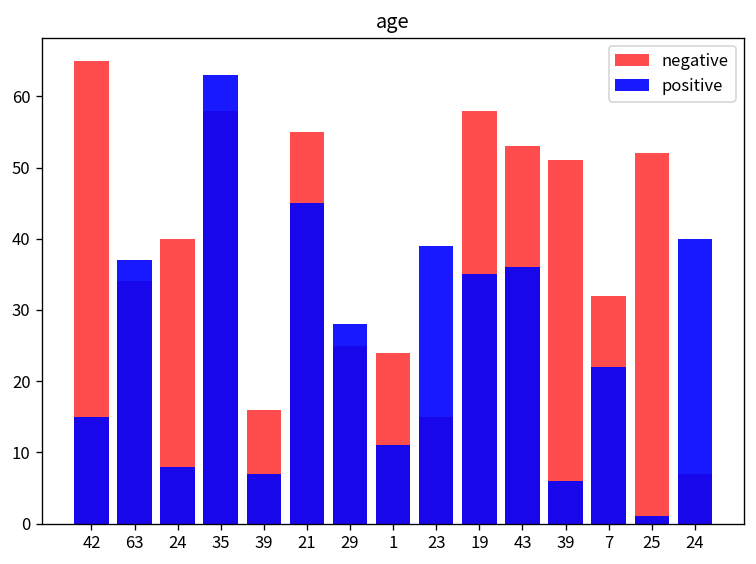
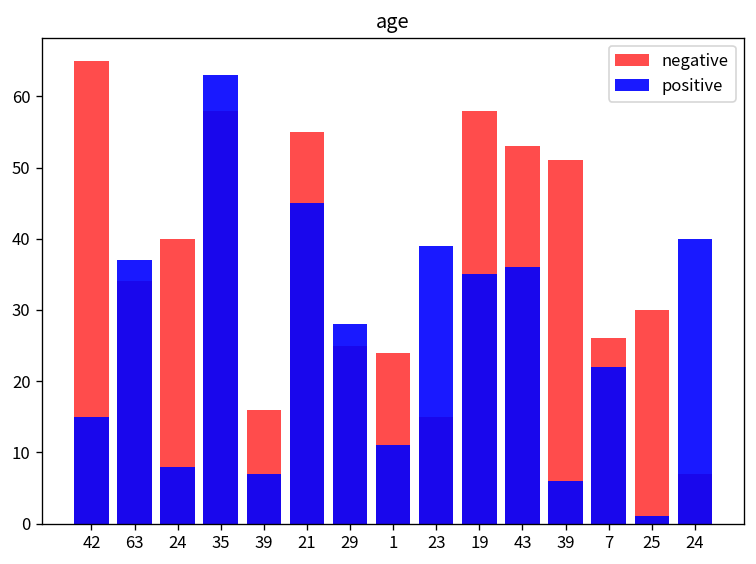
  {
    "negative": {
      "42": 65,
      "21": 55,
      "1": 24,
      "19": 58,
      "43": 53,
-     "7": 32,
-     "25": 52
+     "7": 26,
+     "25": 30
    },
    "positive": {
      "63": 37,
      "35": 63,
      "29": 28,
      "23": 39
    }
  }
